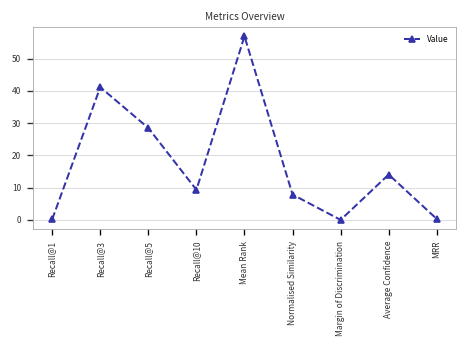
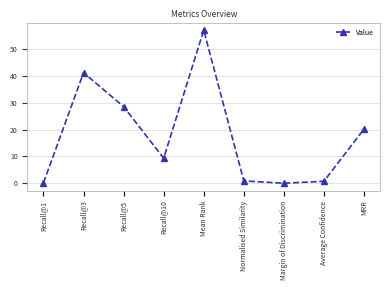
  {
    "Recall@1": 0,
    "Recall@3": 41,
    "Recall@5": 29,
    "Recall@10": 9,
    "Mean Rank": 57,
-   "Normalised Similarity": 8,
+   "Normalised Similarity": 1,
    "Margin of Discrimination": 0,
-   "Average Confidence": 14,
-   "MRR": 0
+   "Average Confidence": 1,
+   "MRR": 20
  }
